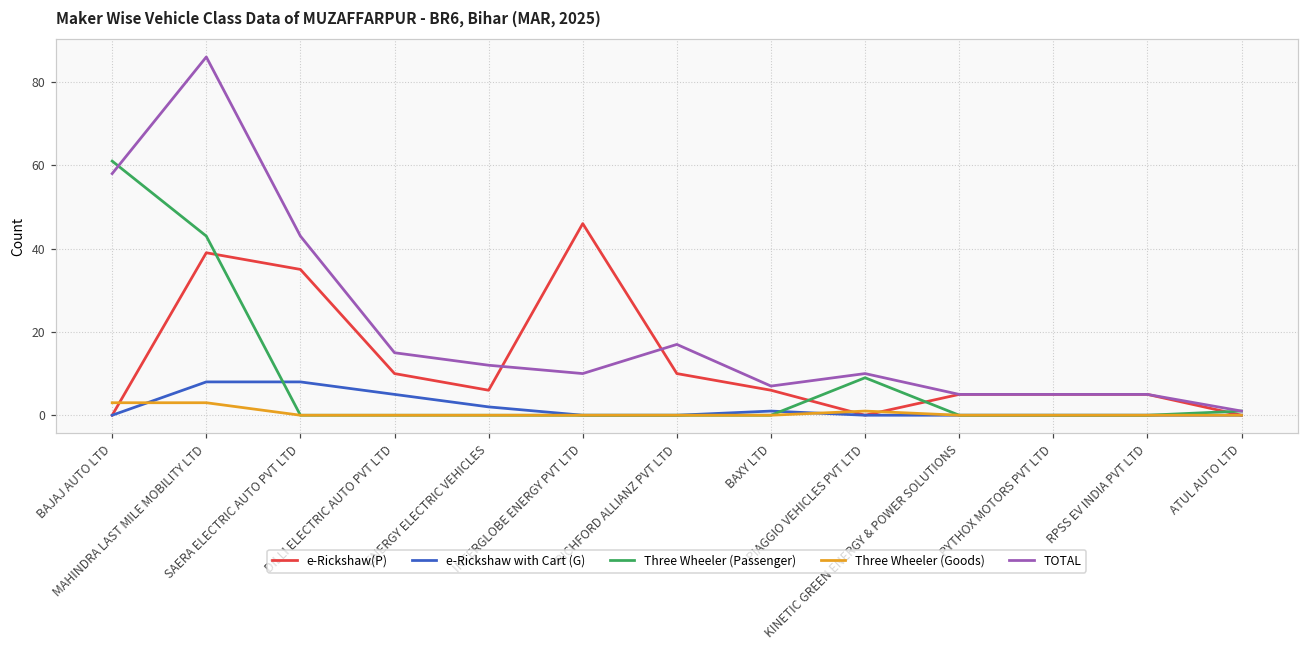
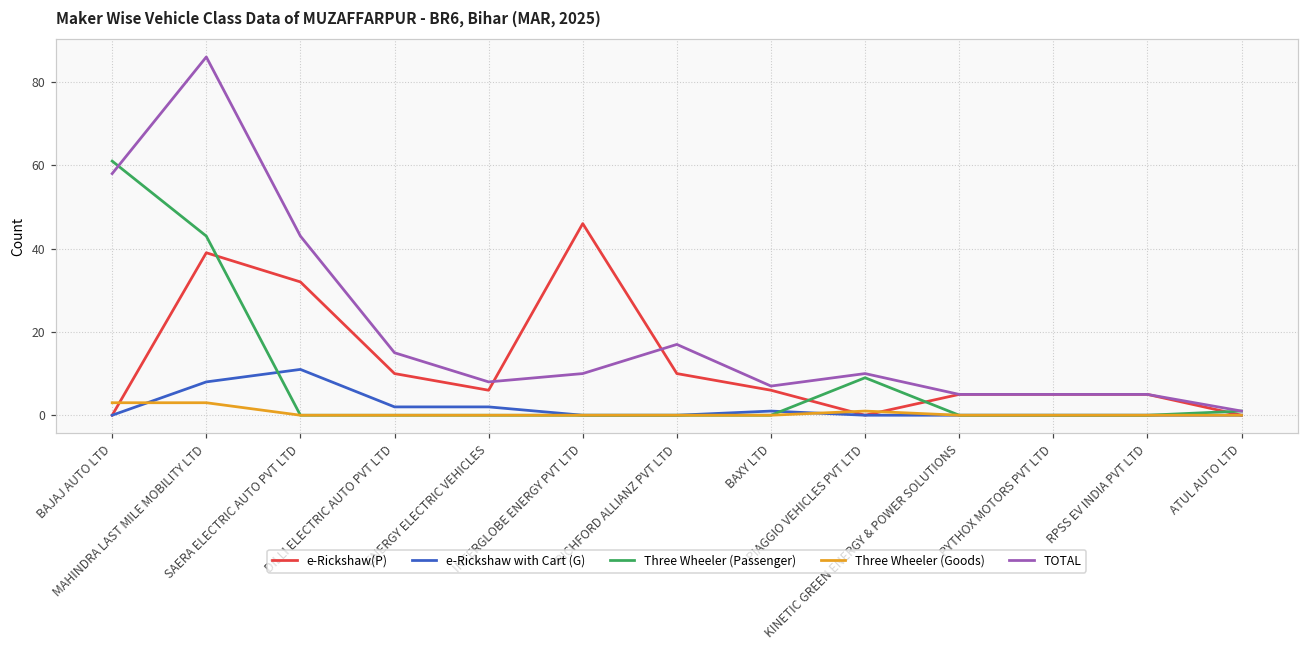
  {
    "e-Rickshaw(P)": {
      "MAHINDRA LAST MILE MOBILITY LTD": 39,
-     "SAERA ELECTRIC AUTO PVT LTD": 35,
+     "SAERA ELECTRIC AUTO PVT LTD": 32,
      "DILLI ELECTRIC AUTO PVT LTD": 10,
      "ENERGY ELECTRIC VEHICLES": 6,
      "INTERGLOBE ENERGY PVT LTD": 46,
      "RICHFORD ALLIANZ PVT LTD": 10,
      "BAXY LTD": 6
    },
    "e-Rickshaw with Cart (G)": {
      "MAHINDRA LAST MILE MOBILITY LTD": 8,
-     "SAERA ELECTRIC AUTO PVT LTD": 8,
-     "DILLI ELECTRIC AUTO PVT LTD": 5,
+     "SAERA ELECTRIC AUTO PVT LTD": 11,
+     "DILLI ELECTRIC AUTO PVT LTD": 2,
      "ENERGY ELECTRIC VEHICLES": 2,
      "BAXY LTD": 1
    },
    "Three Wheeler (Passenger)": {
      "BAJAJ AUTO LTD": 61,
      "MAHINDRA LAST MILE MOBILITY LTD": 43,
      "PIAGGIO VEHICLES PVT LTD": 9
    },
    "Three Wheeler (Goods)": {
      "BAJAJ AUTO LTD": 3,
      "MAHINDRA LAST MILE MOBILITY LTD": 3,
      "PIAGGIO VEHICLES PVT LTD": 1
    },
    "TOTAL": {
      "BAJAJ AUTO LTD": 58,
      "MAHINDRA LAST MILE MOBILITY LTD": 86,
      "SAERA ELECTRIC AUTO PVT LTD": 43,
      "DILLI ELECTRIC AUTO PVT LTD": 15,
-     "ENERGY ELECTRIC VEHICLES": 12,
+     "ENERGY ELECTRIC VEHICLES": 8,
      "INTERGLOBE ENERGY PVT LTD": 10,
      "RICHFORD ALLIANZ PVT LTD": 17,
      "BAXY LTD": 7,
      "PIAGGIO VEHICLES PVT LTD": 10
    }
  }
